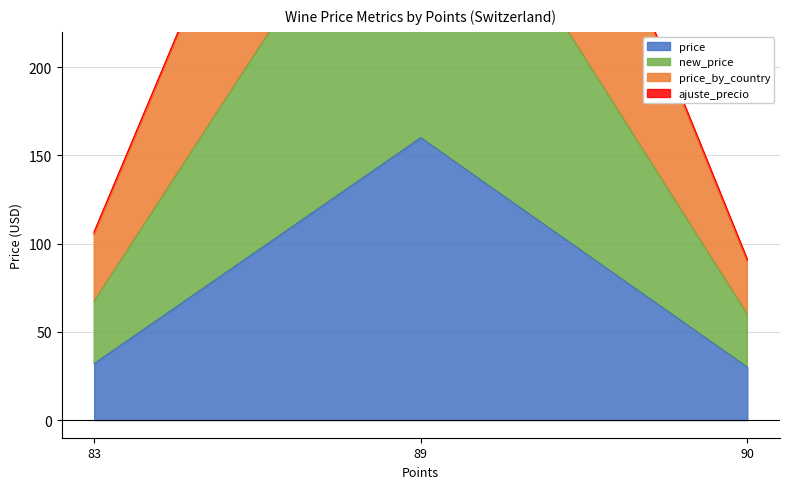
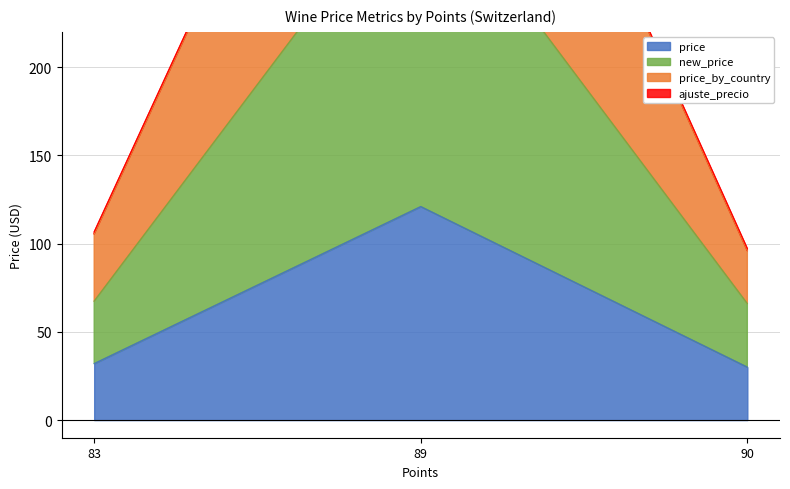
  {
    "price": {
      "83": 32,
-     "89": 160,
+     "89": 121,
      "90": 30
    },
    "new_price": {
      "83": 35,
-     "90": 30
+     "90": 36
    }
  }
